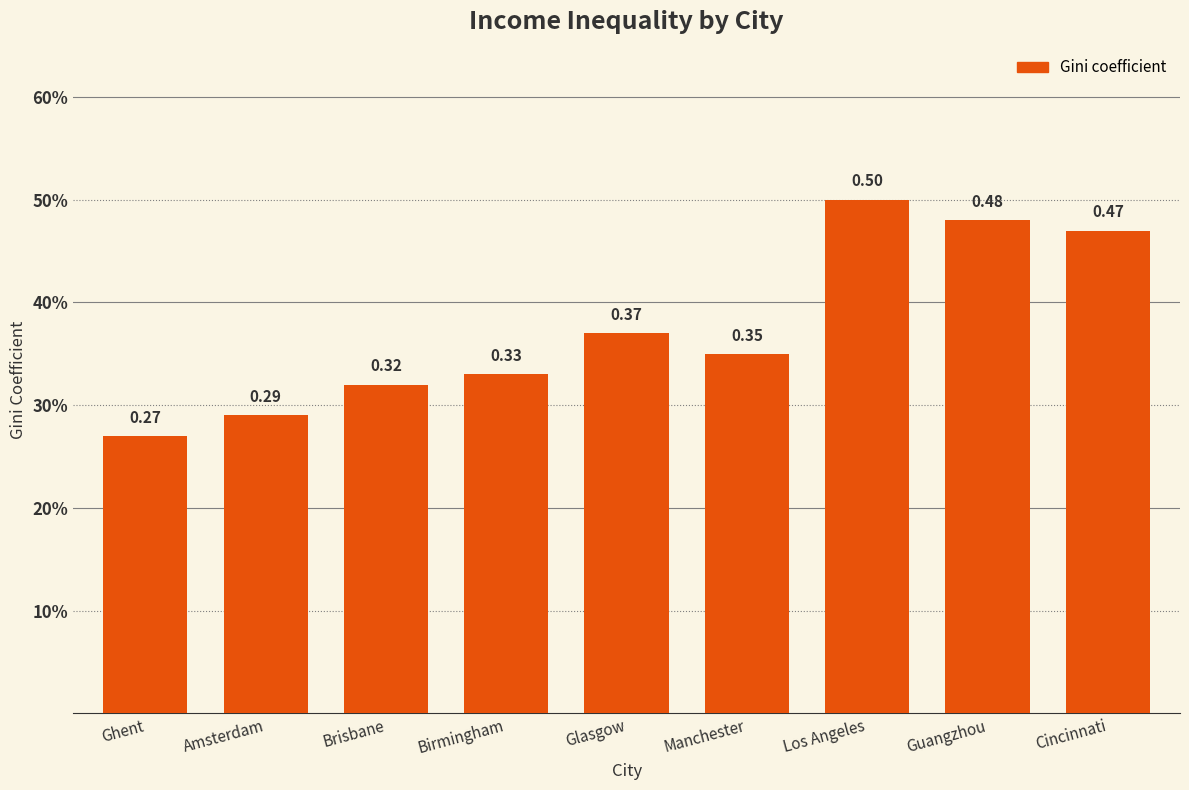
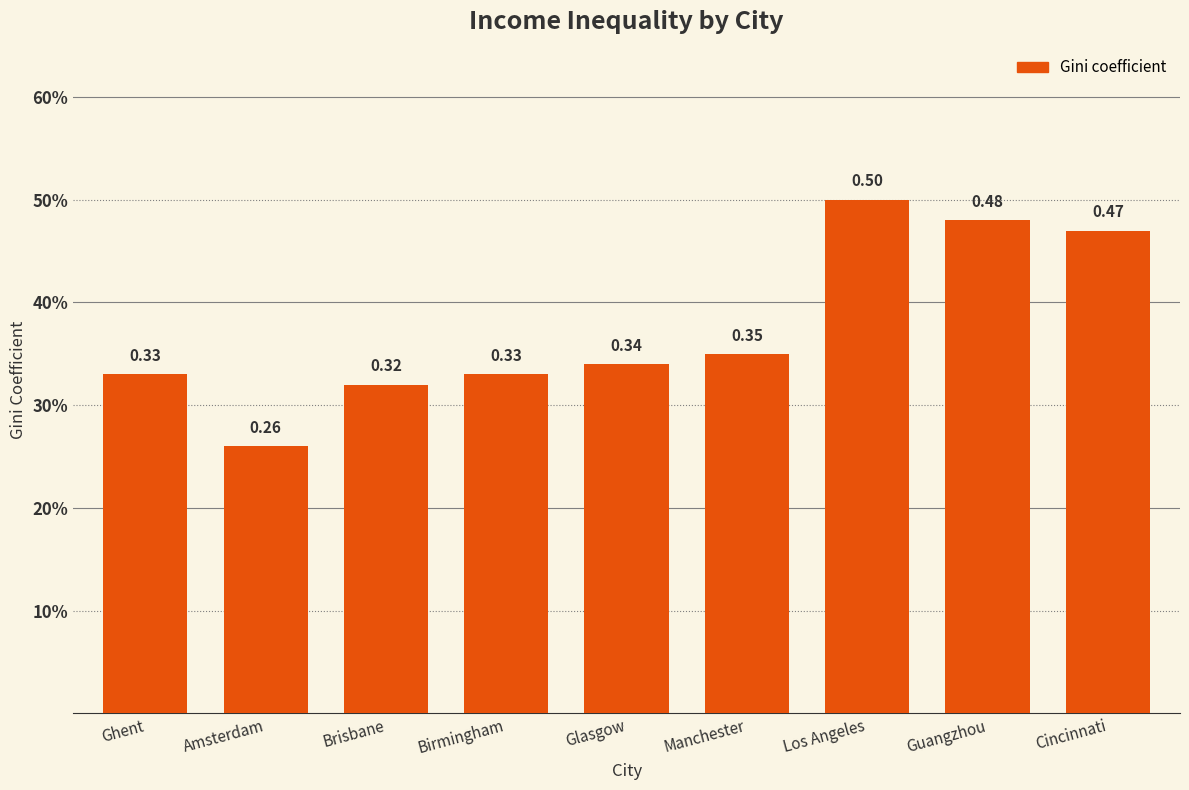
  {
-   "Ghent": 0.27,
-   "Amsterdam": 0.29,
+   "Ghent": 0.33,
+   "Amsterdam": 0.26,
    "Brisbane": 0.32,
    "Birmingham": 0.33,
-   "Glasgow": 0.37,
+   "Glasgow": 0.34,
    "Manchester": 0.35,
    "Los Angeles": 0.50,
    "Guangzhou": 0.48,
    "Cincinnati": 0.47
  }
